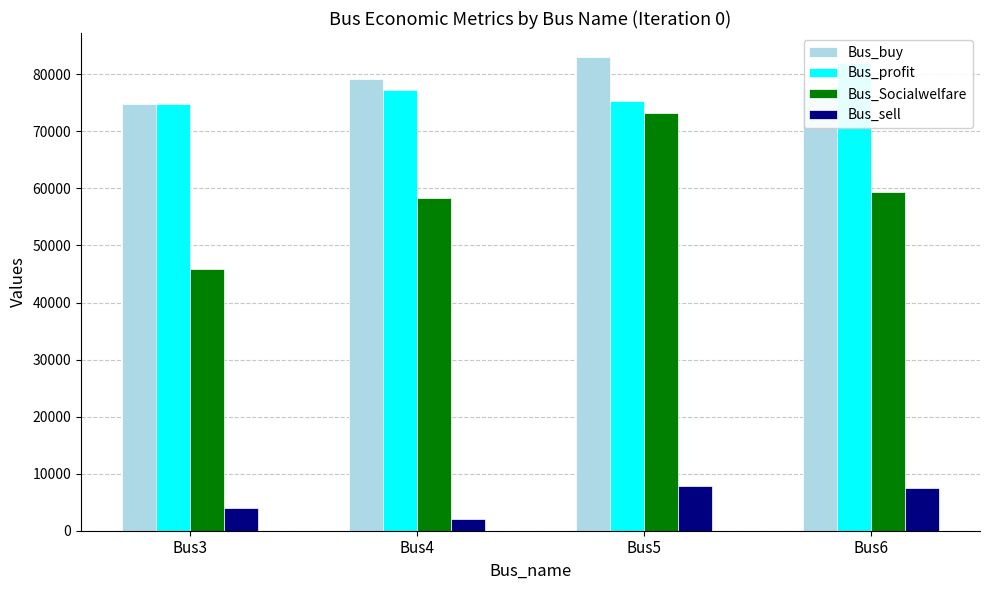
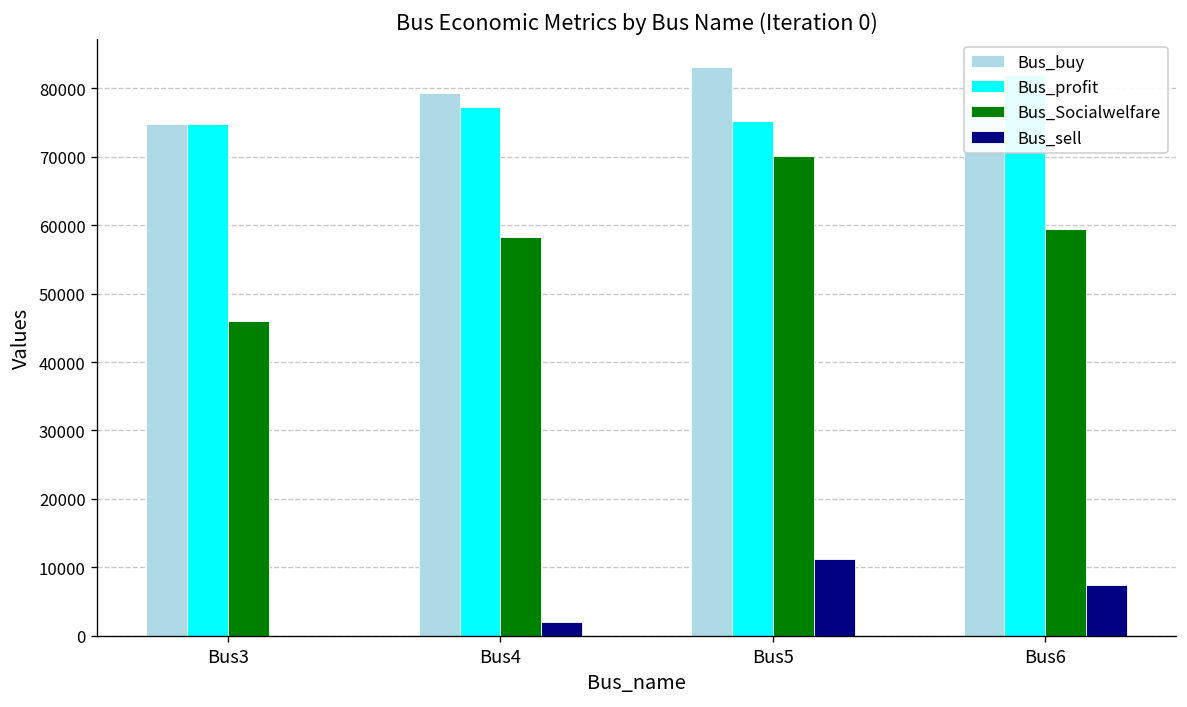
  {
    "Bus_buy": {
      "Bus3": 75000,
      "Bus4": 79000,
      "Bus5": 83000
    },
    "Bus_profit": {
      "Bus3": 75000,
      "Bus4": 77000,
      "Bus5": 75000
    },
    "Bus_Socialwelfare": {
      "Bus3": 46000,
      "Bus4": 58000,
-     "Bus5": 73000,
+     "Bus5": 70000,
      "Bus6": 59000
    },
    "Bus_sell": {
-     "Bus3": 4000,
+     "Bus3": 0,
      "Bus4": 2000,
-     "Bus5": 8000,
+     "Bus5": 11000,
      "Bus6": 7000
    }
  }
